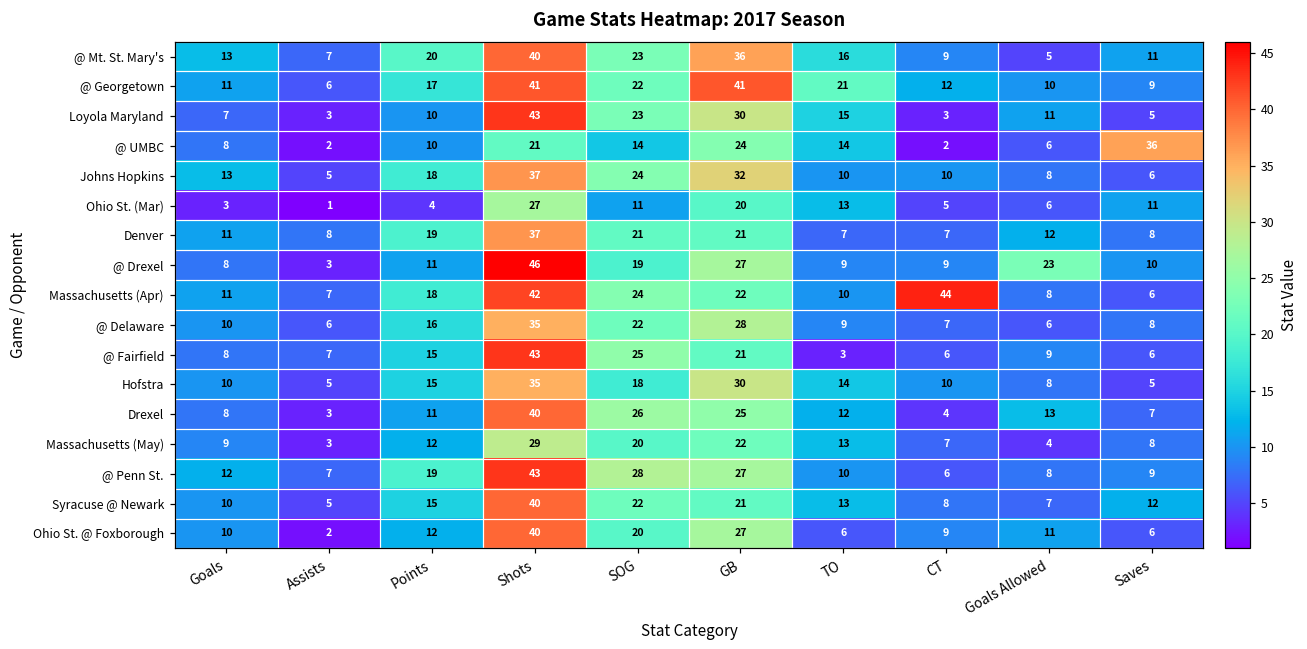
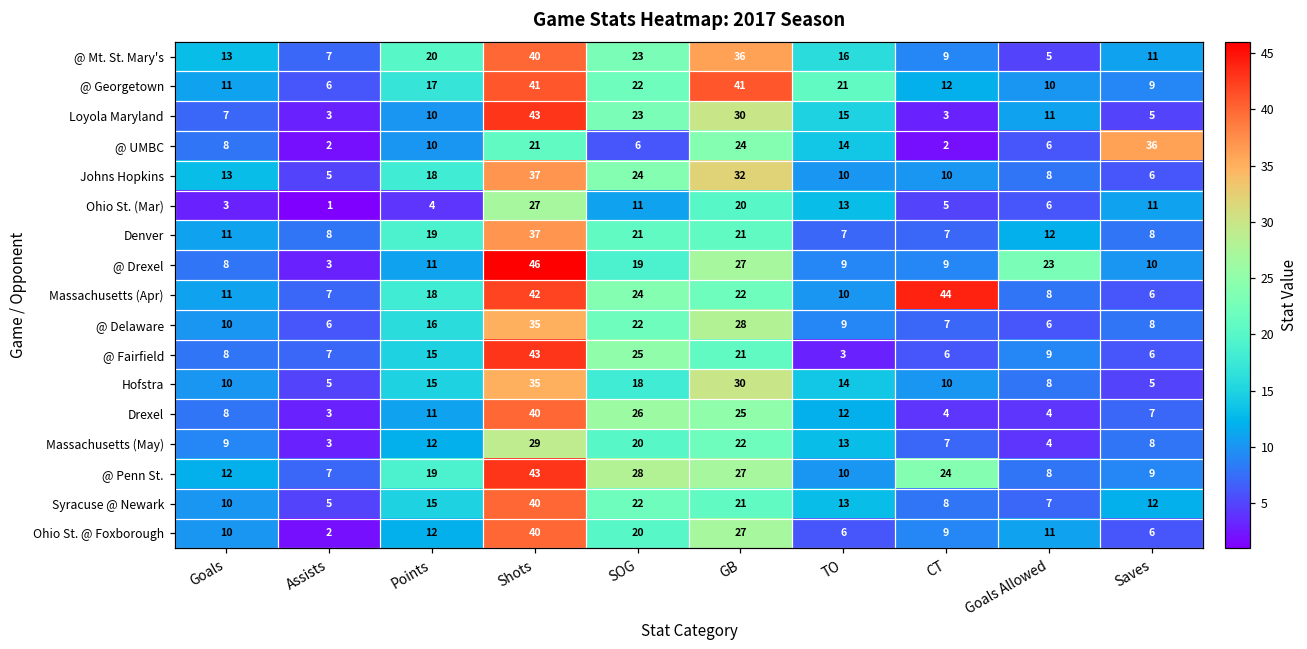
  {
    "@ Mt. St. Mary's": {
      "Goals": 13,
      "Assists": 7,
      "Points": 20,
      "Shots": 40,
      "SOG": 23,
      "GB": 36,
      "TO": 16,
      "CT": 9,
      "Goals Allowed": 5,
      "Saves": 11
    },
    "@ Georgetown": {
      "Goals": 11,
      "Assists": 6,
      "Points": 17,
      "Shots": 41,
      "SOG": 22,
      "GB": 41,
      "TO": 21,
      "CT": 12,
      "Goals Allowed": 10,
      "Saves": 9
    },
    "Loyola Maryland": {
      "Goals": 7,
      "Assists": 3,
      "Points": 10,
      "Shots": 43,
      "SOG": 23,
      "GB": 30,
      "TO": 15,
      "CT": 3,
      "Goals Allowed": 11,
      "Saves": 5
    },
    "@ UMBC": {
      "Goals": 8,
      "Assists": 2,
      "Points": 10,
      "Shots": 21,
-     "SOG": 14,
+     "SOG": 6,
      "GB": 24,
      "TO": 14,
      "CT": 2,
      "Goals Allowed": 6,
      "Saves": 36
    },
    "Johns Hopkins": {
      "Goals": 13,
      "Assists": 5,
      "Points": 18,
      "Shots": 37,
      "SOG": 24,
      "GB": 32,
      "TO": 10,
      "CT": 10,
      "Goals Allowed": 8,
      "Saves": 6
    },
    "Ohio St. (Mar)": {
      "Goals": 3,
      "Assists": 1,
      "Points": 4,
      "Shots": 27,
      "SOG": 11,
      "GB": 20,
      "TO": 13,
      "CT": 5,
      "Goals Allowed": 6,
      "Saves": 11
    },
    "Denver": {
      "Goals": 11,
      "Assists": 8,
      "Points": 19,
      "Shots": 37,
      "SOG": 21,
      "GB": 21,
      "TO": 7,
      "CT": 7,
      "Goals Allowed": 12,
      "Saves": 8
    },
    "@ Drexel": {
      "Goals": 8,
      "Assists": 3,
      "Points": 11,
      "Shots": 46,
      "SOG": 19,
      "GB": 27,
      "TO": 9,
      "CT": 9,
      "Goals Allowed": 23,
      "Saves": 10
    },
    "Massachusetts (Apr)": {
      "Goals": 11,
      "Assists": 7,
      "Points": 18,
      "Shots": 42,
      "SOG": 24,
      "GB": 22,
      "TO": 10,
      "CT": 44,
      "Goals Allowed": 8,
      "Saves": 6
    },
    "@ Delaware": {
      "Goals": 10,
      "Assists": 6,
      "Points": 16,
      "Shots": 35,
      "SOG": 22,
      "GB": 28,
      "TO": 9,
      "CT": 7,
      "Goals Allowed": 6,
      "Saves": 8
    },
    "@ Fairfield": {
      "Goals": 8,
      "Assists": 7,
      "Points": 15,
      "Shots": 43,
      "SOG": 25,
      "GB": 21,
      "TO": 3,
      "CT": 6,
      "Goals Allowed": 9,
      "Saves": 6
    },
    "Hofstra": {
      "Goals": 10,
      "Assists": 5,
      "Points": 15,
      "Shots": 35,
      "SOG": 18,
      "GB": 30,
      "TO": 14,
      "CT": 10,
      "Goals Allowed": 8,
      "Saves": 5
    },
    "Drexel": {
      "Goals": 8,
      "Assists": 3,
      "Points": 11,
      "Shots": 40,
      "SOG": 26,
      "GB": 25,
      "TO": 12,
      "CT": 4,
-     "Goals Allowed": 13,
+     "Goals Allowed": 4,
      "Saves": 7
    },
    "Massachusetts (May)": {
      "Goals": 9,
      "Assists": 3,
      "Points": 12,
      "Shots": 29,
      "SOG": 20,
      "GB": 22,
      "TO": 13,
      "CT": 7,
      "Goals Allowed": 4,
      "Saves": 8
    },
    "@ Penn St.": {
      "Goals": 12,
      "Assists": 7,
      "Points": 19,
      "Shots": 43,
      "SOG": 28,
      "GB": 27,
      "TO": 10,
-     "CT": 6,
+     "CT": 24,
      "Goals Allowed": 8,
      "Saves": 9
    },
    "Syracuse @ Newark": {
      "Goals": 10,
      "Assists": 5,
      "Points": 15,
      "Shots": 40,
      "SOG": 22,
      "GB": 21,
      "TO": 13,
      "CT": 8,
      "Goals Allowed": 7,
      "Saves": 12
    },
    "Ohio St. @ Foxborough": {
      "Goals": 10,
      "Assists": 2,
      "Points": 12,
      "Shots": 40,
      "SOG": 20,
      "GB": 27,
      "TO": 6,
      "CT": 9,
      "Goals Allowed": 11,
      "Saves": 6
    }
  }
